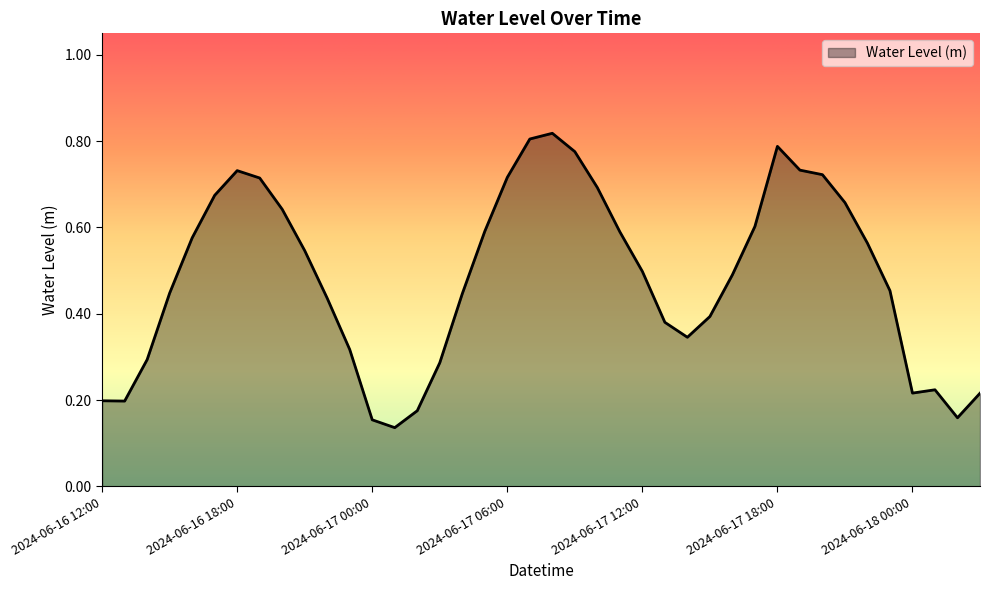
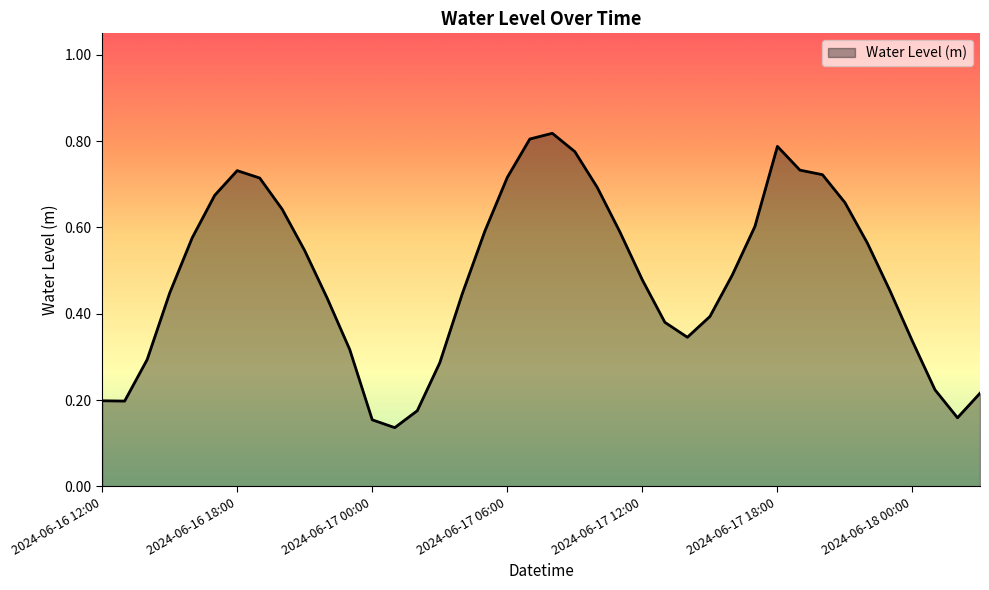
  {
    "2024-06-16 12:00": 0.20,
    "2024-06-16 18:00": 0.73,
    "2024-06-17 00:00": 0.15,
    "2024-06-17 06:00": 0.72,
-   "2024-06-17 12:00": 0.50,
+   "2024-06-17 12:00": 0.48,
    "2024-06-17 18:00": 0.79,
-   "2024-06-18 00:00": 0.22
+   "2024-06-18 00:00": 0.34
  }
